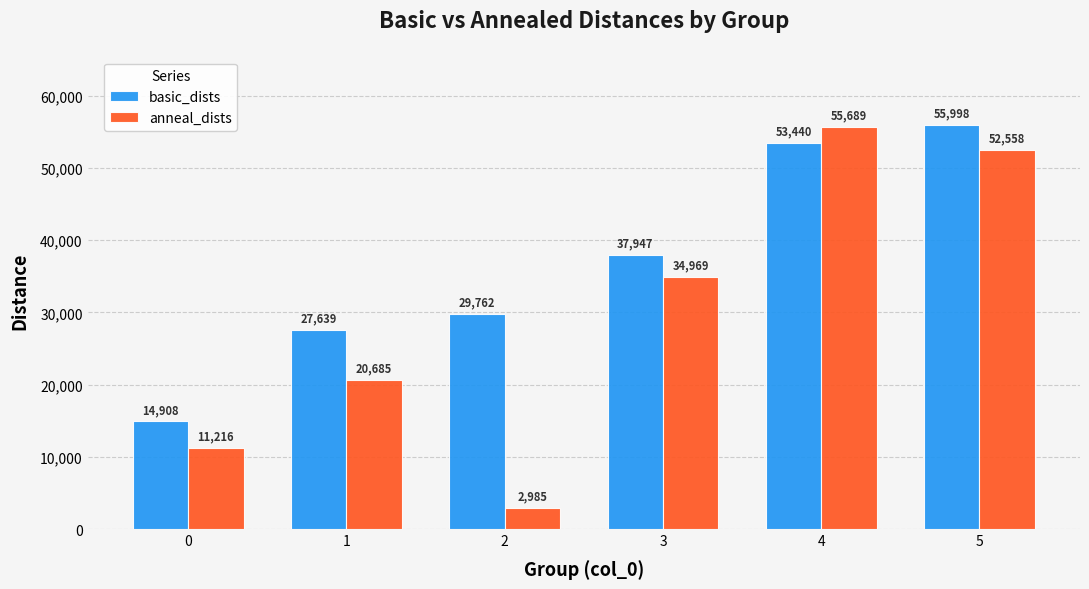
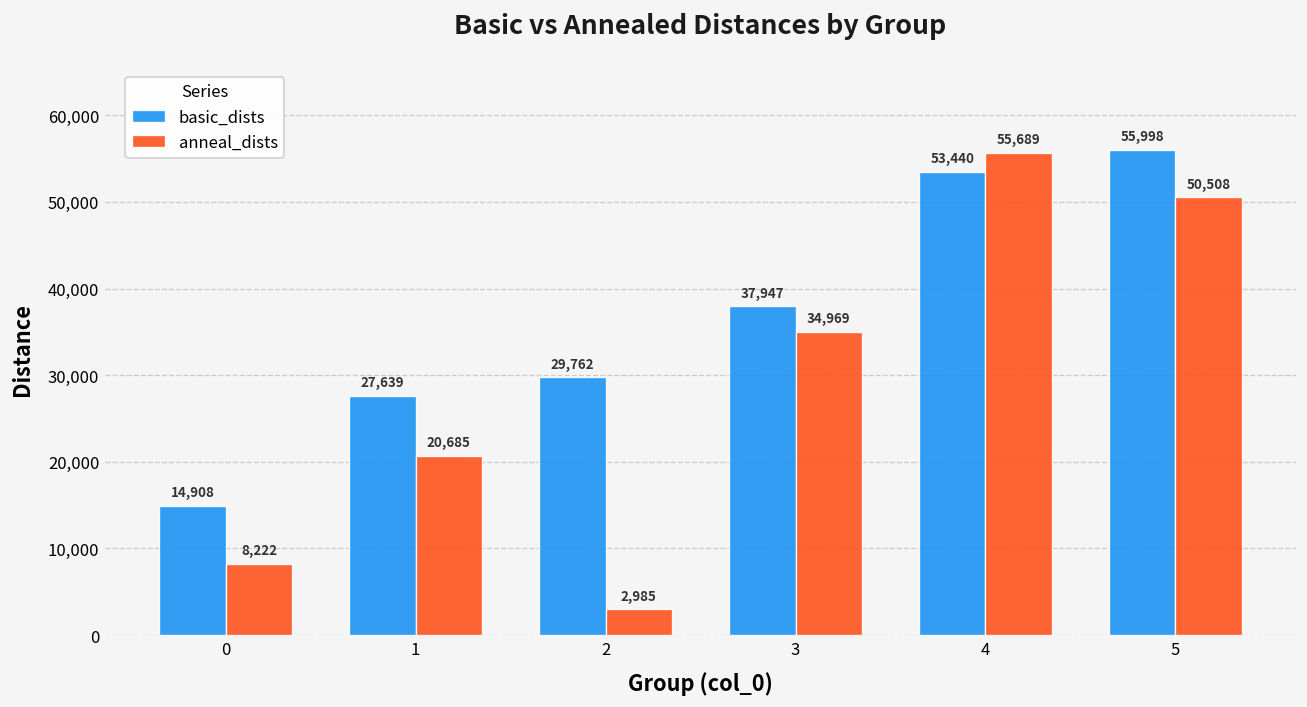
  {
    "basic_dists": {
      "0": "14,908",
      "1": "27,639",
      "2": "29,762",
      "3": "37,947",
      "4": "53,440",
      "5": "55,998"
    },
    "anneal_dists": {
-     "0": "11,216",
+     "0": "8,222",
      "1": "20,685",
      "2": "2,985",
      "3": "34,969",
      "4": "55,689",
-     "5": "52,558"
+     "5": "50,508"
    }
  }
